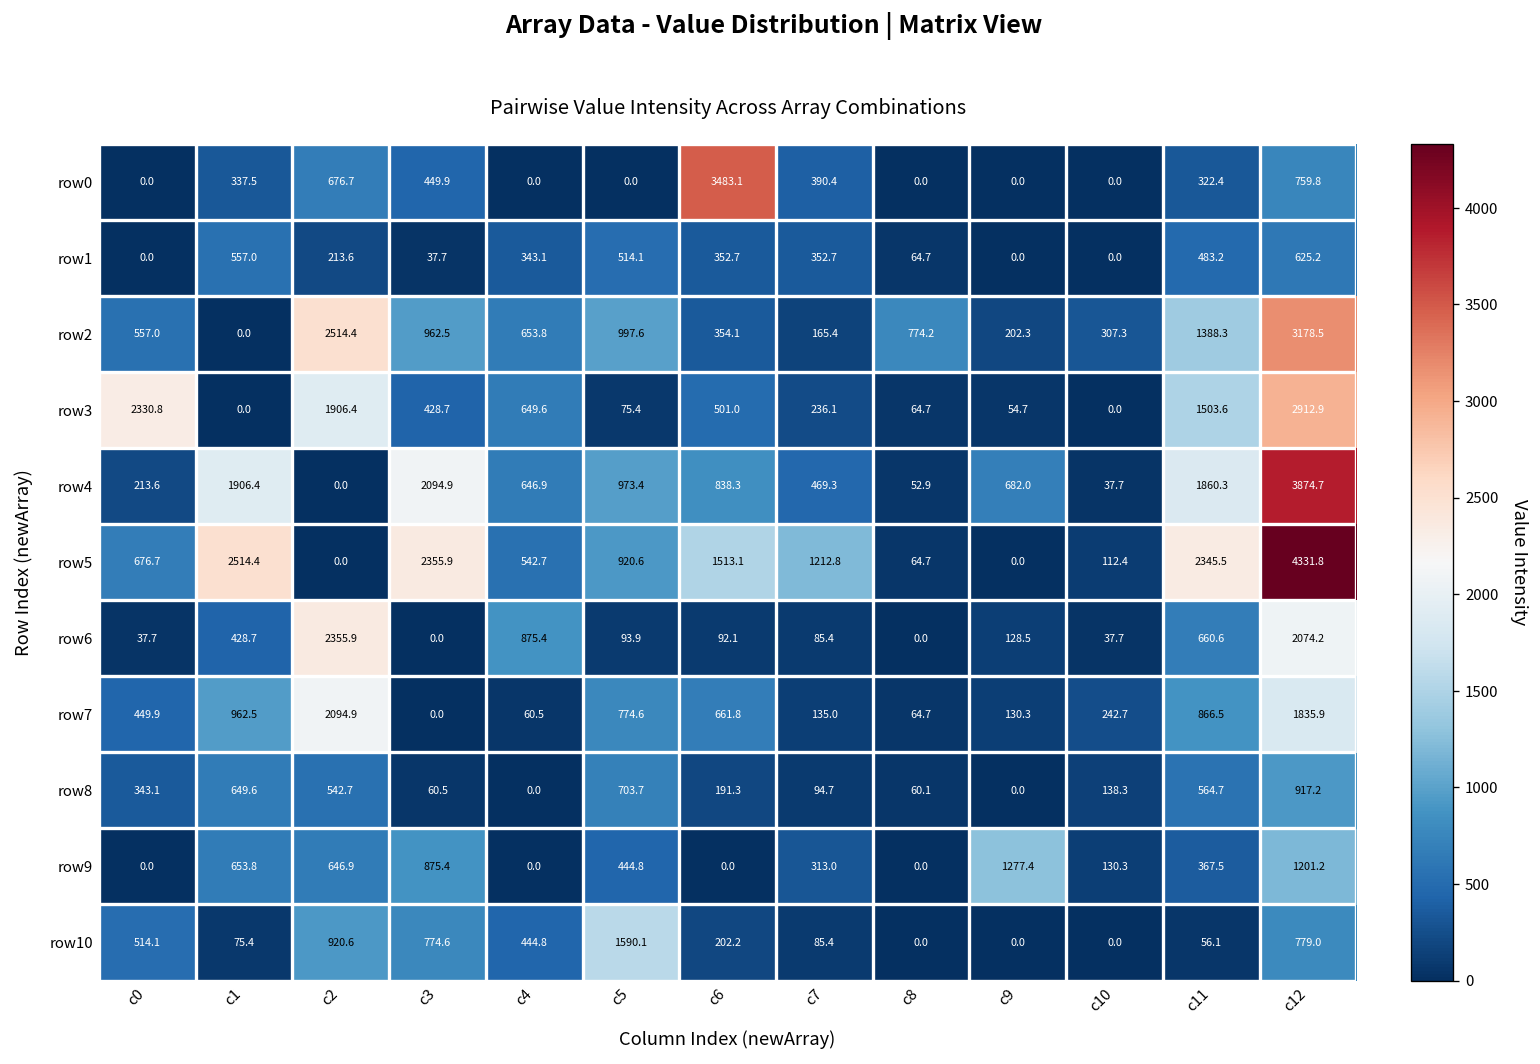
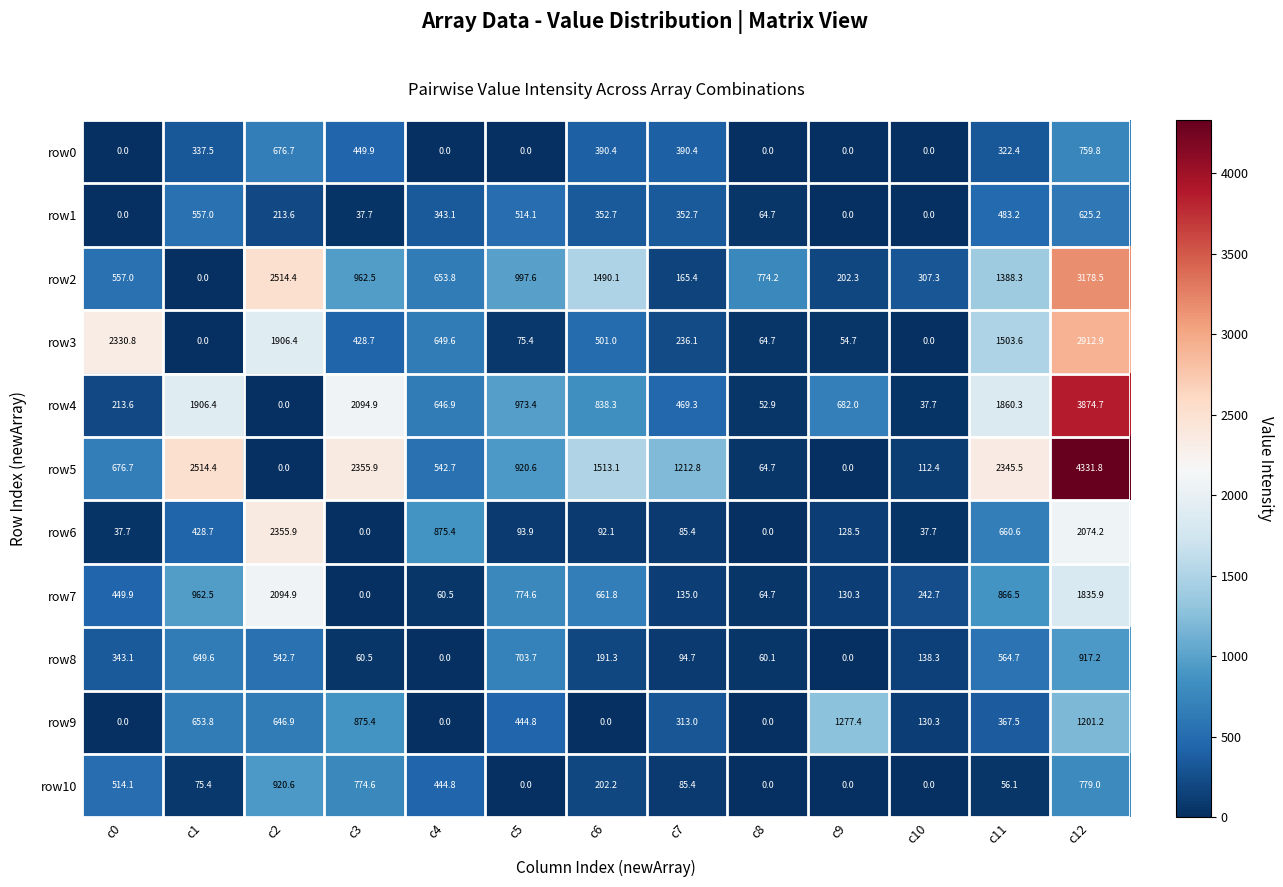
  {
    "row0": {
      "c0": 0.0,
      "c1": 337.5,
      "c2": 676.7,
      "c3": 449.9,
      "c4": 0.0,
      "c5": 0.0,
-     "c6": 3483.1,
+     "c6": 390.4,
      "c7": 390.4,
      "c8": 0.0,
      "c9": 0.0,
      "c10": 0.0,
      "c11": 322.4,
      "c12": 759.8
    },
    "row1": {
      "c0": 0.0,
      "c1": 557.0,
      "c2": 213.6,
      "c3": 37.7,
      "c4": 343.1,
      "c5": 514.1,
      "c6": 352.7,
      "c7": 352.7,
      "c8": 64.7,
      "c9": 0.0,
      "c10": 0.0,
      "c11": 483.2,
      "c12": 625.2
    },
    "row2": {
      "c0": 557.0,
      "c1": 0.0,
      "c2": 2514.4,
      "c3": 962.5,
      "c4": 653.8,
      "c5": 997.6,
-     "c6": 354.1,
+     "c6": 1490.1,
      "c7": 165.4,
      "c8": 774.2,
      "c9": 202.3,
      "c10": 307.3,
      "c11": 1388.3,
      "c12": 3178.5
    },
    "row3": {
      "c0": 2330.8,
      "c1": 0.0,
      "c2": 1906.4,
      "c3": 428.7,
      "c4": 649.6,
      "c5": 75.4,
      "c6": 501.0,
      "c7": 236.1,
      "c8": 64.7,
      "c9": 54.7,
      "c10": 0.0,
      "c11": 1503.6,
      "c12": 2912.9
    },
    "row4": {
      "c0": 213.6,
      "c1": 1906.4,
      "c2": 0.0,
      "c3": 2094.9,
      "c4": 646.9,
      "c5": 973.4,
      "c6": 838.3,
      "c7": 469.3,
      "c8": 52.9,
      "c9": 682.0,
      "c10": 37.7,
      "c11": 1860.3,
      "c12": 3874.7
    },
    "row5": {
      "c0": 676.7,
      "c1": 2514.4,
      "c2": 0.0,
      "c3": 2355.9,
      "c4": 542.7,
      "c5": 920.6,
      "c6": 1513.1,
      "c7": 1212.8,
      "c8": 64.7,
      "c9": 0.0,
      "c10": 112.4,
      "c11": 2345.5,
      "c12": 4331.8
    },
    "row6": {
      "c0": 37.7,
      "c1": 428.7,
      "c2": 2355.9,
      "c3": 0.0,
      "c4": 875.4,
      "c5": 93.9,
      "c6": 92.1,
      "c7": 85.4,
      "c8": 0.0,
      "c9": 128.5,
      "c10": 37.7,
      "c11": 660.6,
      "c12": 2074.2
    },
    "row7": {
      "c0": 449.9,
      "c1": 962.5,
      "c2": 2094.9,
      "c3": 0.0,
      "c4": 60.5,
      "c5": 774.6,
      "c6": 661.8,
      "c7": 135.0,
      "c8": 64.7,
      "c9": 130.3,
      "c10": 242.7,
      "c11": 866.5,
      "c12": 1835.9
    },
    "row8": {
      "c0": 343.1,
      "c1": 649.6,
      "c2": 542.7,
      "c3": 60.5,
      "c4": 0.0,
      "c5": 703.7,
      "c6": 191.3,
      "c7": 94.7,
      "c8": 60.1,
      "c9": 0.0,
      "c10": 138.3,
      "c11": 564.7,
      "c12": 917.2
    },
    "row9": {
      "c0": 0.0,
      "c1": 653.8,
      "c2": 646.9,
      "c3": 875.4,
      "c4": 0.0,
      "c5": 444.8,
      "c6": 0.0,
      "c7": 313.0,
      "c8": 0.0,
      "c9": 1277.4,
      "c10": 130.3,
      "c11": 367.5,
      "c12": 1201.2
    },
    "row10": {
      "c0": 514.1,
      "c1": 75.4,
      "c2": 920.6,
      "c3": 774.6,
      "c4": 444.8,
-     "c5": 1590.1,
+     "c5": 0.0,
      "c6": 202.2,
      "c7": 85.4,
      "c8": 0.0,
      "c9": 0.0,
      "c10": 0.0,
      "c11": 56.1,
      "c12": 779.0
    }
  }
